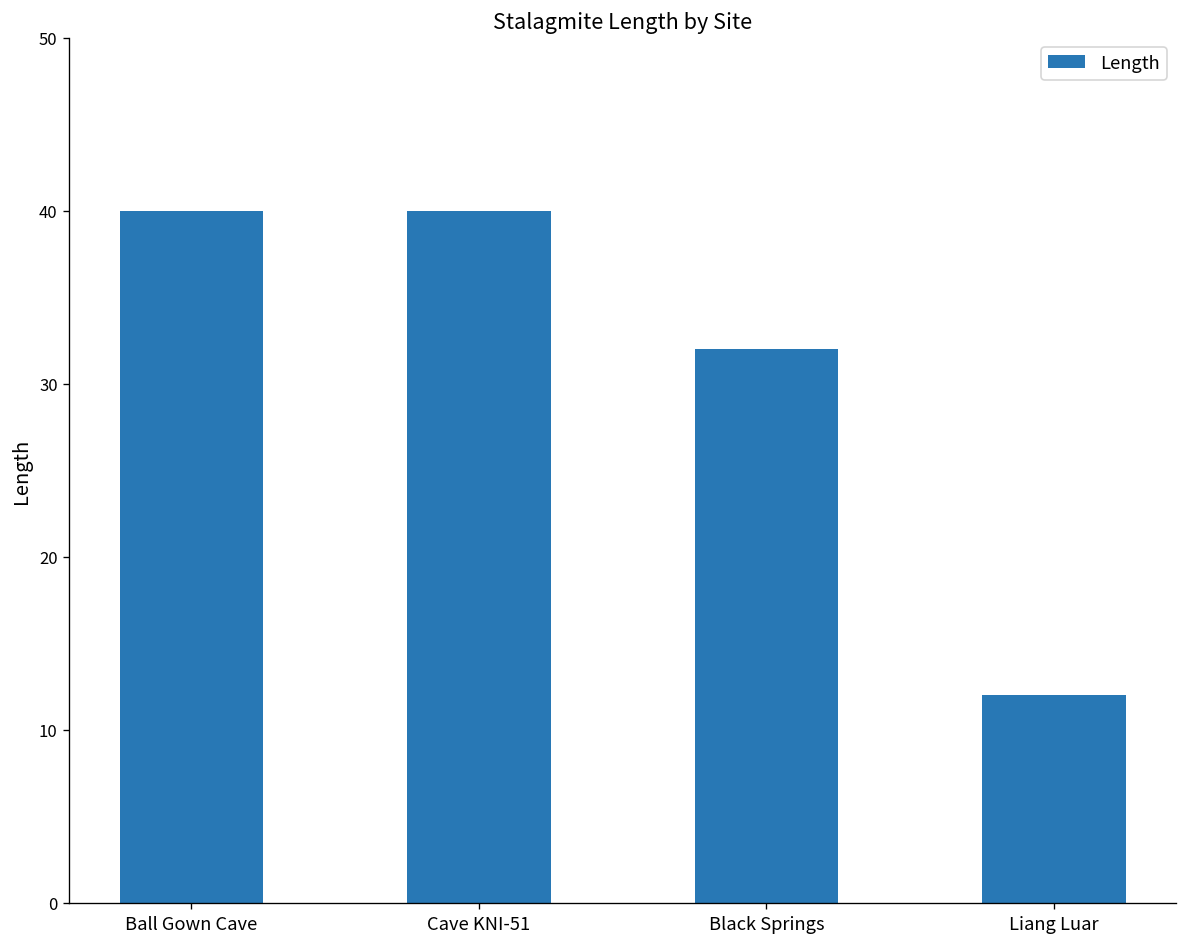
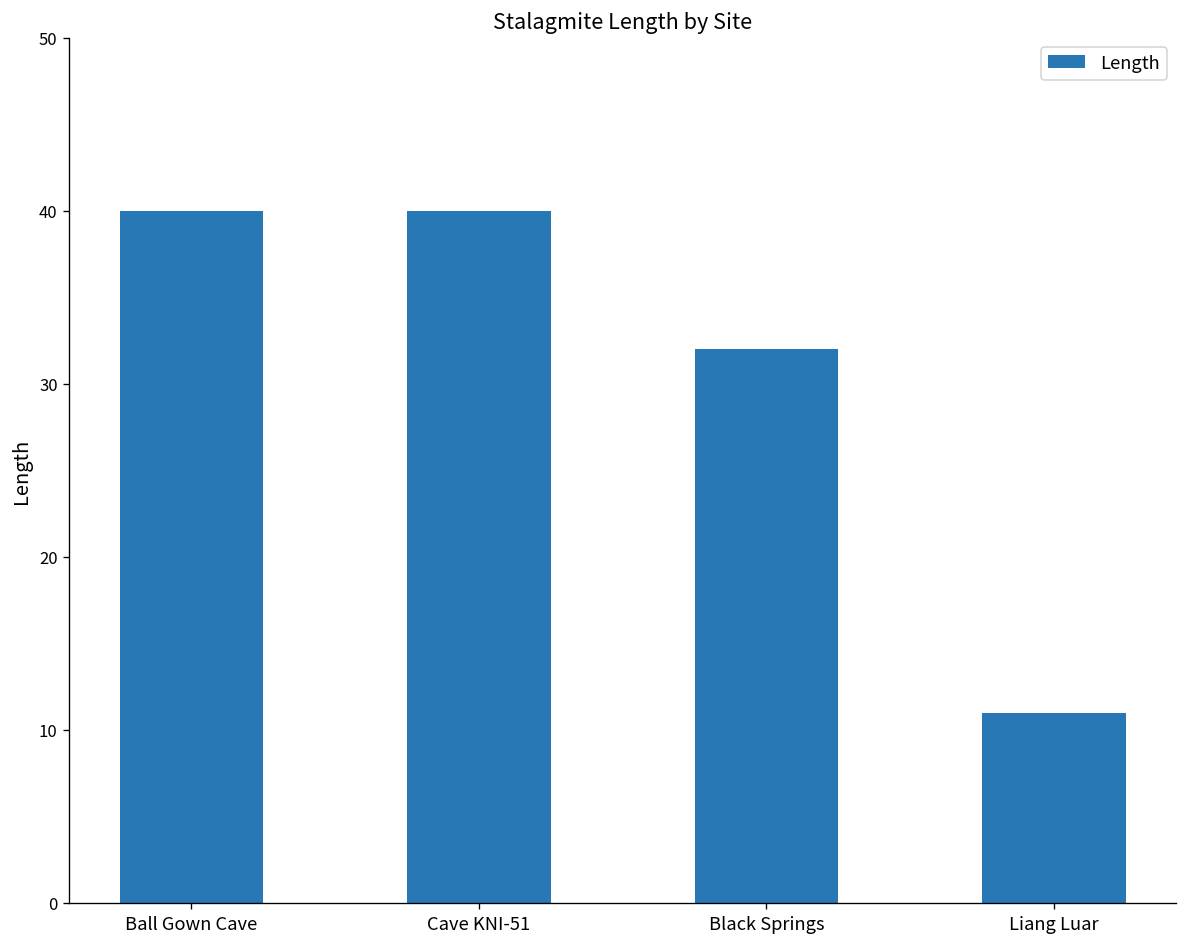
  {
    "Ball Gown Cave": 40,
    "Cave KNI-51": 40,
    "Black Springs": 32,
-   "Liang Luar": 12
+   "Liang Luar": 11
  }
